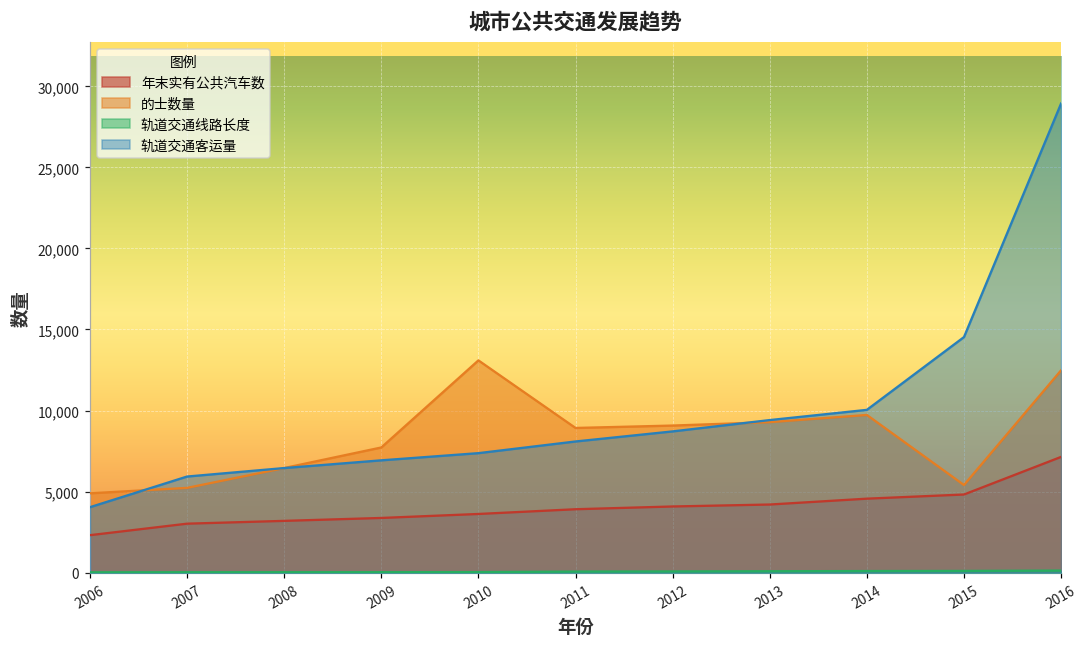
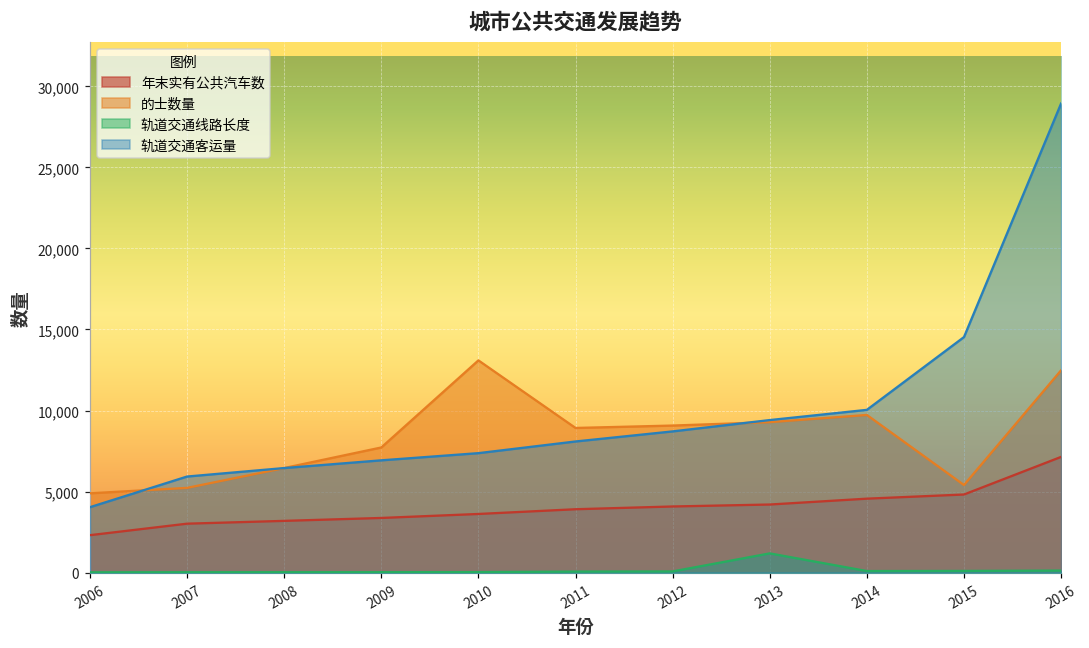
  {
    "年末实有公共汽车数": {
      "2006": "2,300",
      "2007": "3,000",
      "2008": "3,200",
      "2009": "3,400",
      "2010": "3,600",
      "2011": "3,900",
      "2012": "4,100",
      "2013": "4,200",
      "2014": "4,600",
      "2015": "4,800",
      "2016": "7,100"
    },
    "的士数量": {
      "2006": "4,900",
      "2007": "5,200",
      "2009": "7,700",
      "2010": "13,100",
      "2011": "8,900",
      "2012": "9,100",
      "2014": "9,700",
      "2015": "5,400",
      "2016": "12,500"
    },
    "轨道交通线路长度": {
      "2006": "0",
      "2007": "0",
      "2008": "0",
      "2009": "0",
      "2010": "0",
      "2011": "100",
      "2012": "100",
-     "2013": "100",
+     "2013": "1,200",
      "2014": "100",
      "2015": "100",
      "2016": "100"
    },
    "轨道交通客运量": {
      "2006": "4,000",
      "2007": "5,900",
      "2009": "6,900",
      "2010": "7,400",
      "2011": "8,100",
      "2012": "8,700",
      "2014": "10,000",
      "2015": "14,500",
      "2016": "28,900"
    }
  }
